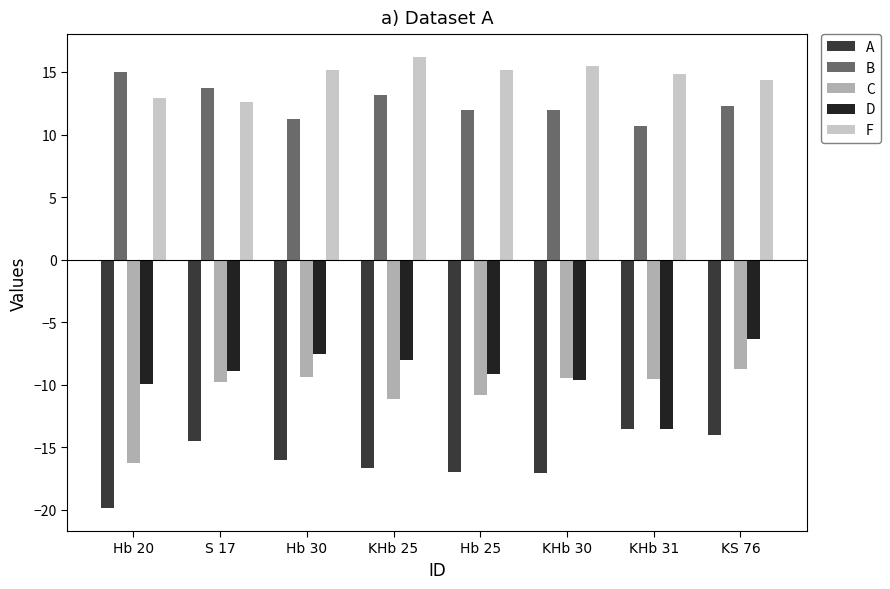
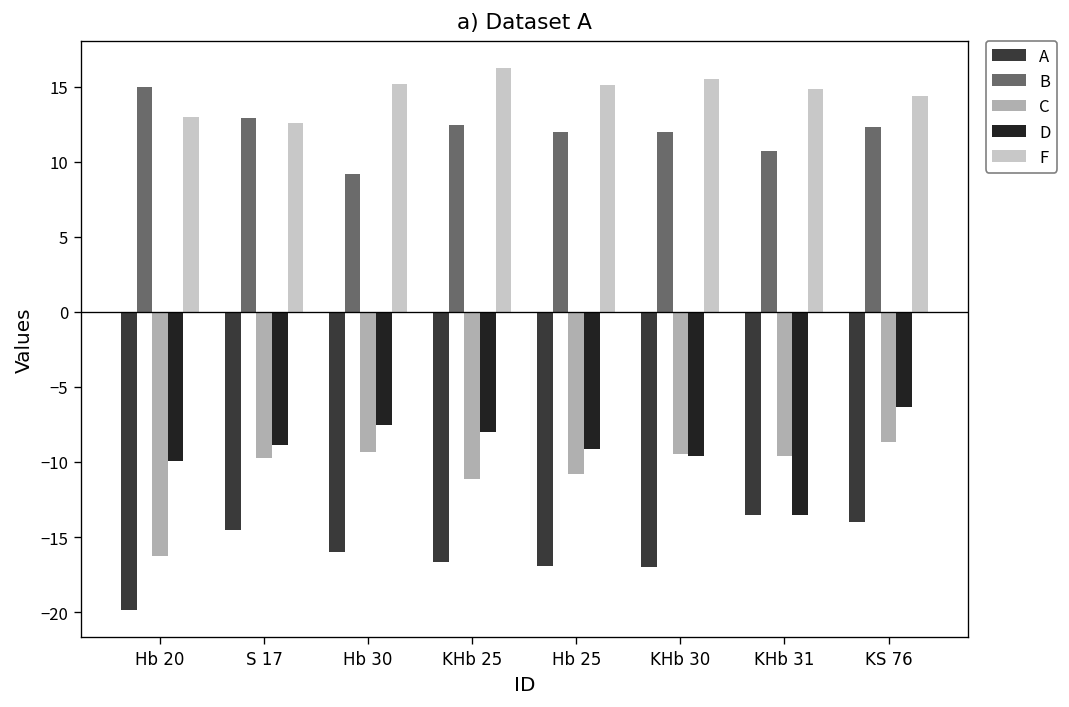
  {
    "B": {
      "Hb 20": 15.0,
-     "S 17": 13.7,
-     "Hb 30": 11.2,
-     "KHb 25": 13.2,
+     "S 17": 12.9,
+     "Hb 30": 9.2,
+     "KHb 25": 12.5,
      "Hb 25": 12.0,
      "KHb 30": 12.0,
      "KHb 31": 10.7,
      "KS 76": 12.3
    }
  }
